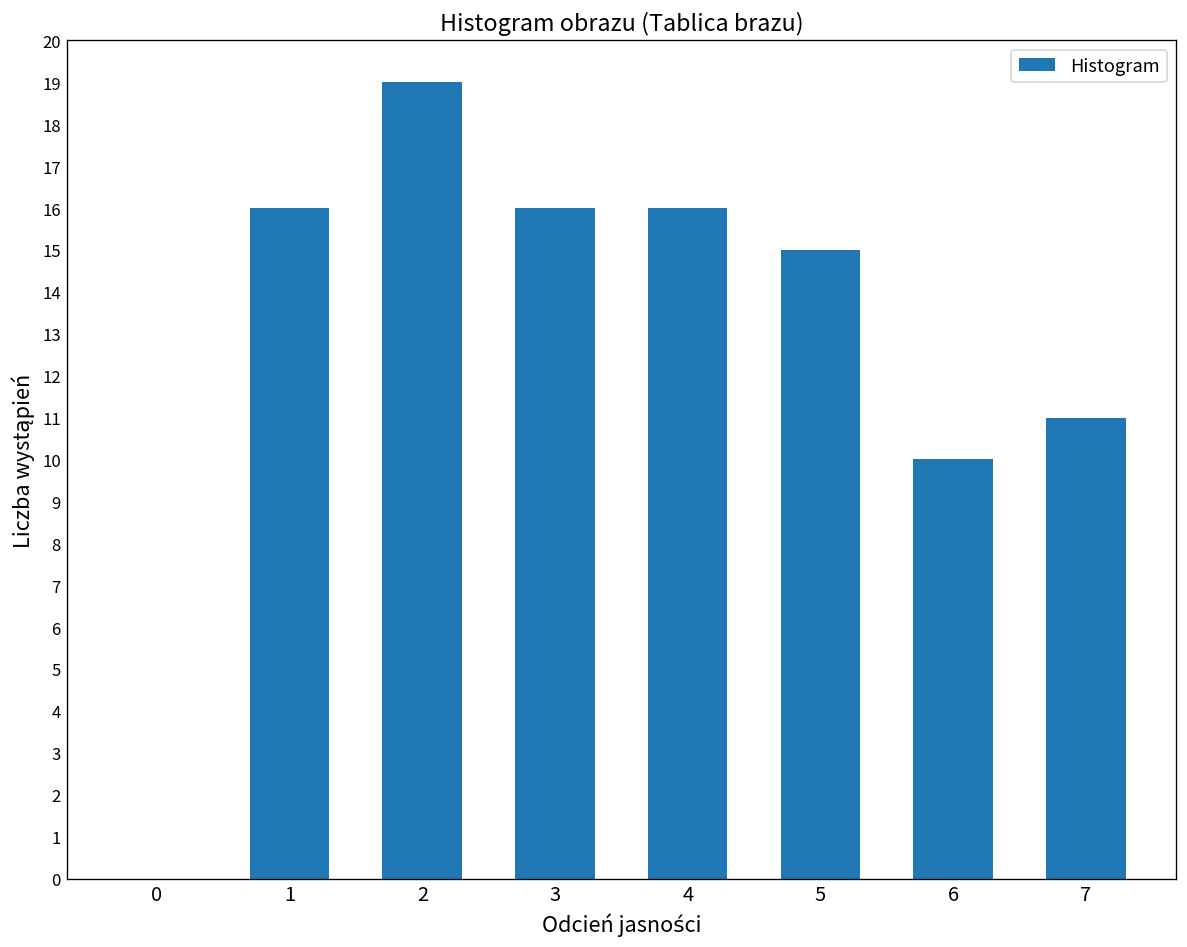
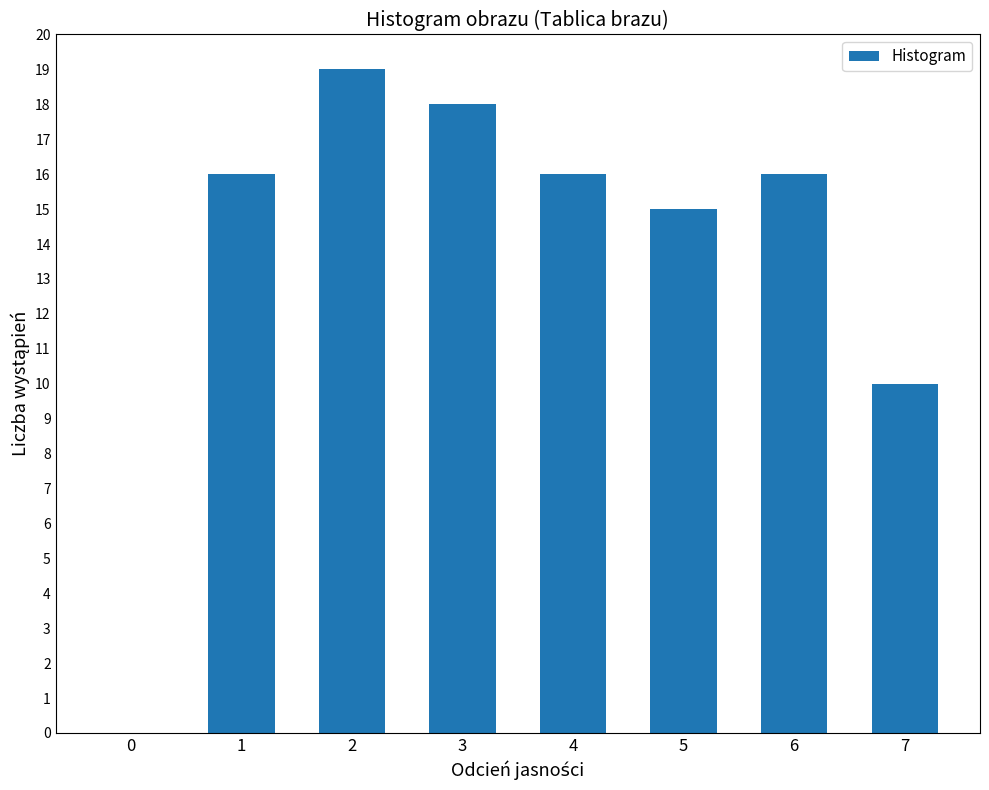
  {
    "0": 0,
    "1": 16,
    "2": 19,
-   "3": 16,
+   "3": 18,
    "4": 16,
    "5": 15,
-   "6": 10,
-   "7": 11
+   "6": 16,
+   "7": 10
  }
